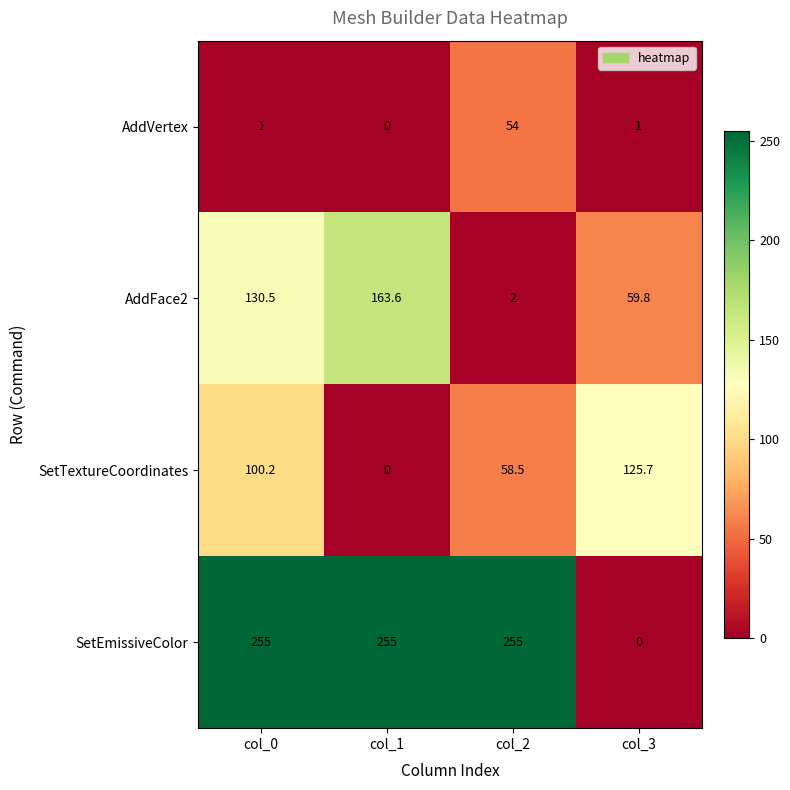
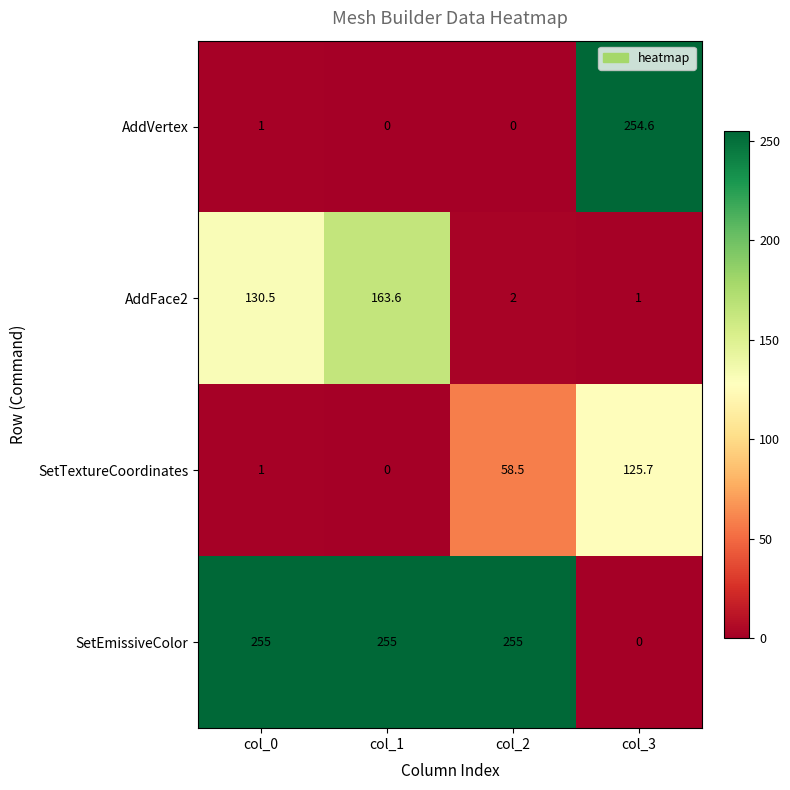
  {
    "AddVertex": {
      "col_0": 1,
      "col_1": 0,
-     "col_2": 54,
-     "col_3": 1
+     "col_2": 0,
+     "col_3": 254.6
    },
    "AddFace2": {
      "col_0": 130.5,
      "col_1": 163.6,
      "col_2": 2,
-     "col_3": 59.8
+     "col_3": 1
    },
    "SetTextureCoordinates": {
-     "col_0": 100.2,
+     "col_0": 1,
      "col_1": 0,
      "col_2": 58.5,
      "col_3": 125.7
    },
    "SetEmissiveColor": {
      "col_0": 255,
      "col_1": 255,
      "col_2": 255,
      "col_3": 0
    }
  }
